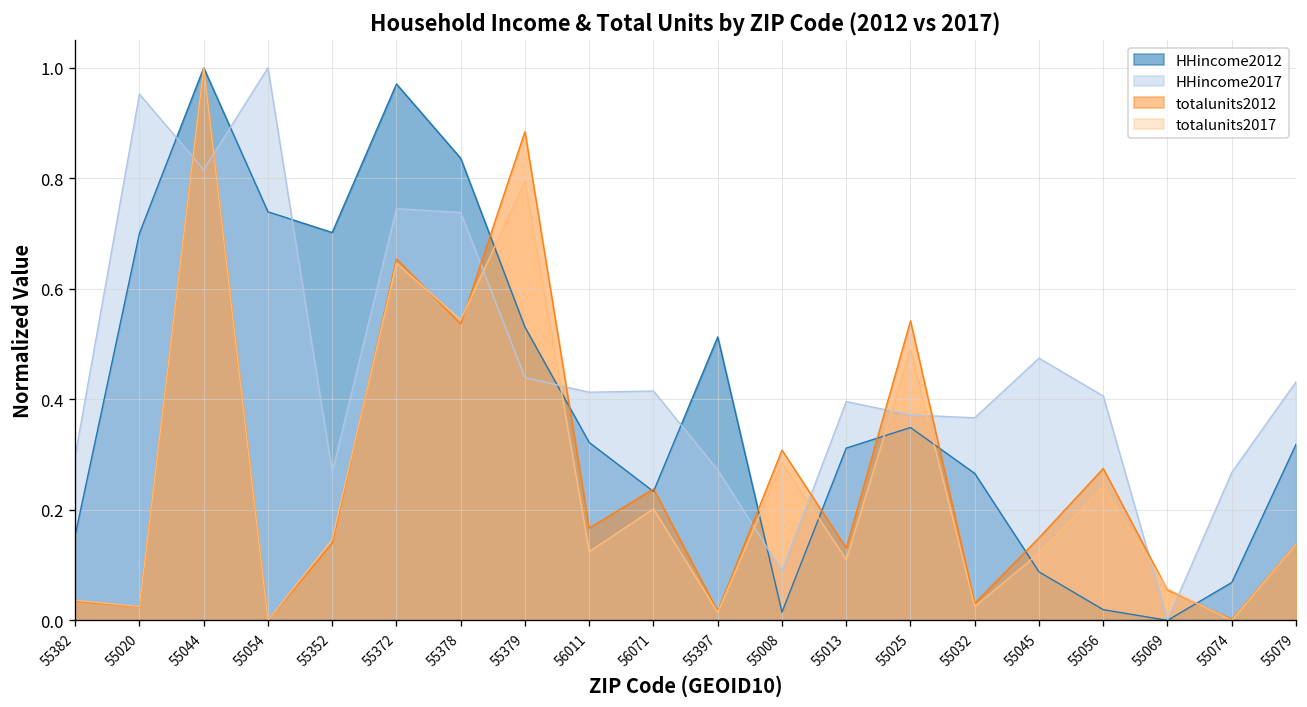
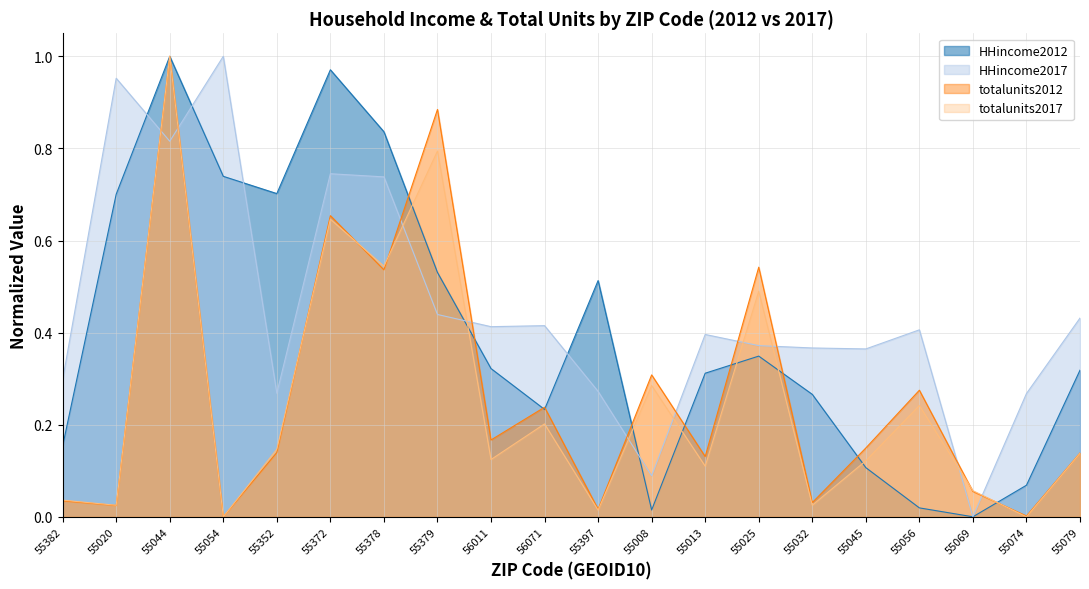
  {
    "HHincome2012": {
      "55382": 0.15,
      "55020": 0.70,
      "55054": 0.74,
      "55352": 0.70,
      "55372": 0.97,
      "55378": 0.84,
      "55379": 0.53,
      "56011": 0.32,
      "55397": 0.51,
      "55008": 0.01,
      "55013": 0.31,
      "55025": 0.35,
      "55032": 0.27,
-     "55045": 0.09,
+     "55045": 0.11,
      "55056": 0.02,
      "55074": 0.07,
      "55079": 0.32
    },
    "HHincome2017": {
      "55382": 0.30,
      "55020": 0.95,
      "55044": 0.82,
      "55054": 1.00,
      "55352": 0.27,
      "55372": 0.74,
      "55378": 0.74,
      "55379": 0.44,
      "56011": 0.41,
      "56071": 0.42,
      "55397": 0.27,
      "55008": 0.09,
      "55013": 0.40,
      "55025": 0.37,
      "55032": 0.37,
-     "55045": 0.47,
+     "55045": 0.36,
      "55056": 0.41,
      "55074": 0.27,
      "55079": 0.43
    },
    "totalunits2012": {
      "55352": 0.14,
      "55372": 0.65,
      "55378": 0.54,
      "55379": 0.88,
      "56011": 0.17,
      "55008": 0.31,
      "55013": 0.13,
      "55025": 0.54,
      "55032": 0.03,
      "55045": 0.15,
      "55056": 0.27
    },
    "totalunits2017": {
      "55352": 0.15,
      "55372": 0.65,
      "55378": 0.54,
      "55379": 0.79,
      "56011": 0.12,
      "56071": 0.20,
      "55008": 0.29,
      "55013": 0.11,
      "55025": 0.49,
      "55032": 0.03,
      "55045": 0.12,
      "55056": 0.24
    }
  }
